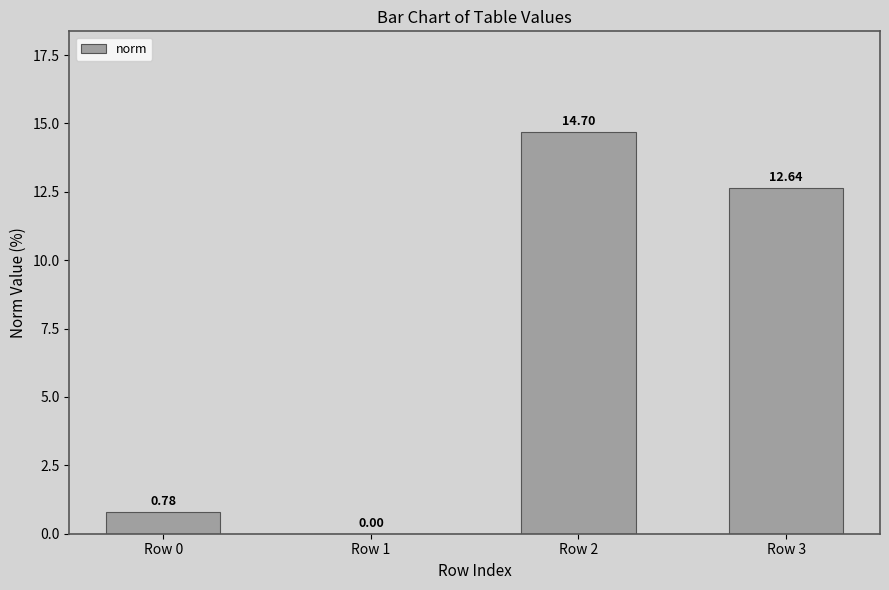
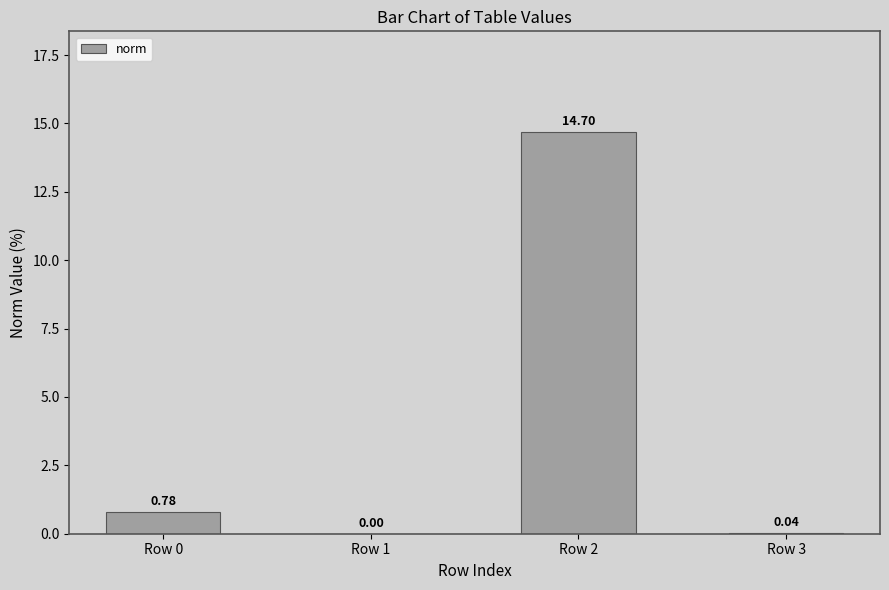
  {
    "Row 0": 0.78,
    "Row 1": 0.00,
    "Row 2": 14.70,
-   "Row 3": 12.64
+   "Row 3": 0.04
  }
